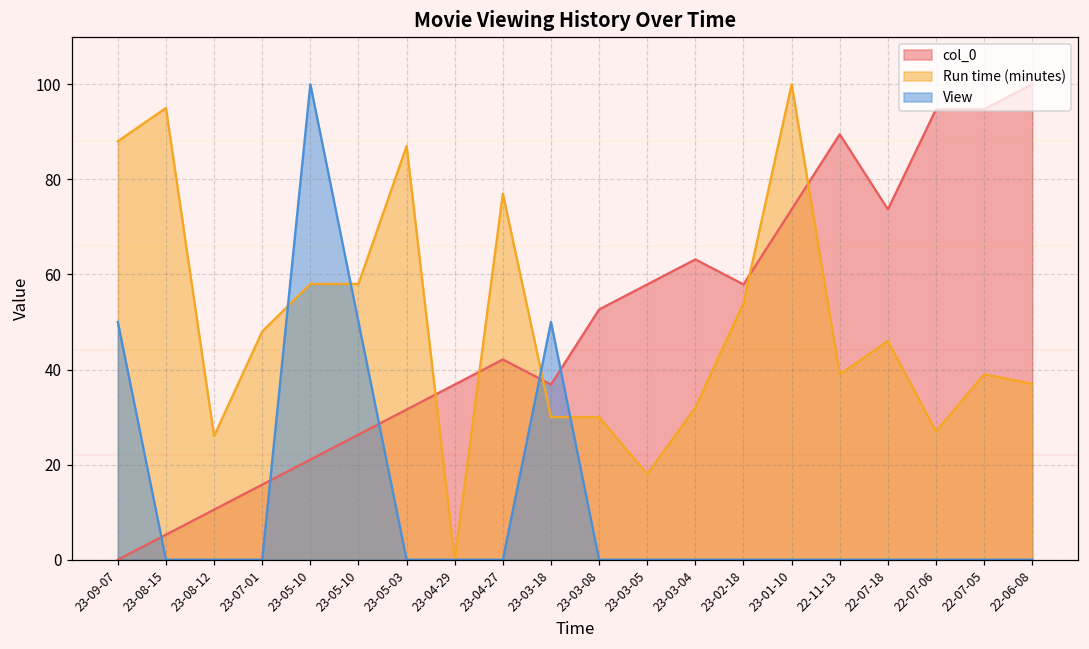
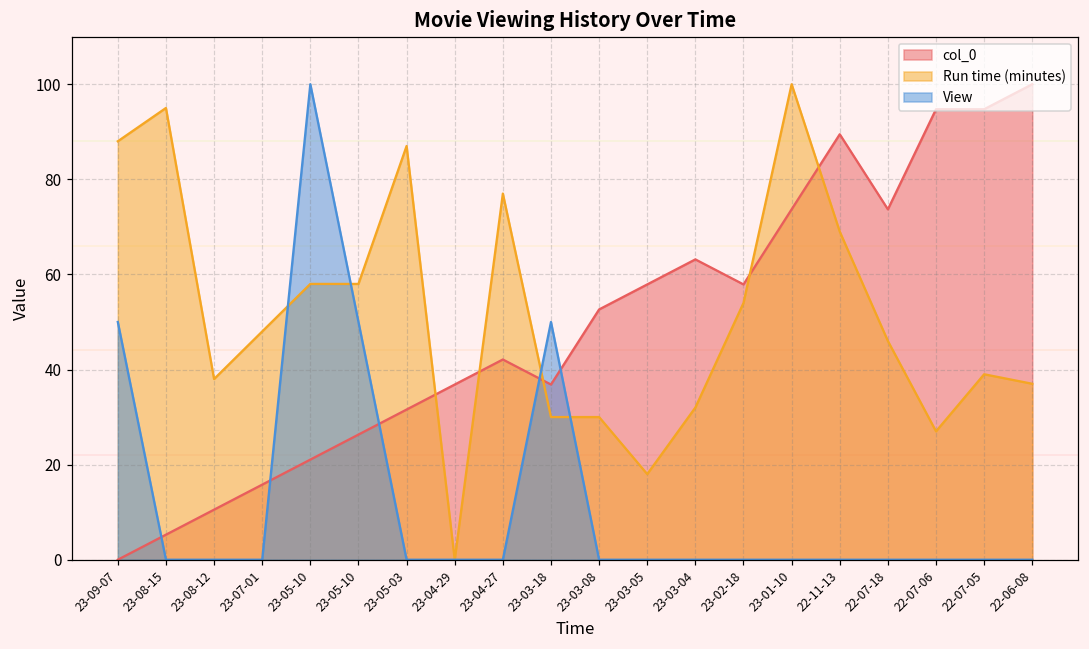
  {
    "col_0": {
      "23-09-07": 0,
      "23-08-15": 5,
      "23-08-12": 11,
      "23-07-01": 16,
      "23-05-03": 32,
      "23-04-29": 37,
      "23-04-27": 42,
      "23-03-18": 37,
      "23-03-08": 53,
      "23-03-05": 58,
      "23-03-04": 63,
      "23-02-18": 58,
      "23-01-10": 74,
      "22-11-13": 89,
      "22-07-18": 74
    },
    "Run time (minutes)": {
      "23-09-07": 88,
      "23-08-15": 95,
-     "23-08-12": 26,
+     "23-08-12": 38,
      "23-07-01": 48,
      "23-05-03": 87,
      "23-04-27": 77,
      "23-03-18": 30,
      "23-03-08": 30,
      "23-03-05": 18,
      "23-03-04": 32,
      "23-02-18": 54,
      "23-01-10": 100,
-     "22-11-13": 39,
+     "22-11-13": 69,
      "22-07-18": 46,
      "22-07-06": 27,
      "22-07-05": 39,
      "22-06-08": 37
    },
    "View": {
      "23-09-07": 50,
      "23-08-15": 0,
      "23-08-12": 0,
      "23-07-01": 0,
      "23-05-03": 0,
      "23-04-27": 0,
      "23-03-18": 50,
      "23-03-08": 0,
      "23-03-05": 0,
      "23-03-04": 0,
      "23-02-18": 0,
      "23-01-10": 0,
      "22-11-13": 0,
      "22-07-18": 0,
      "22-07-06": 0,
      "22-07-05": 0,
      "22-06-08": 0
    }
  }
